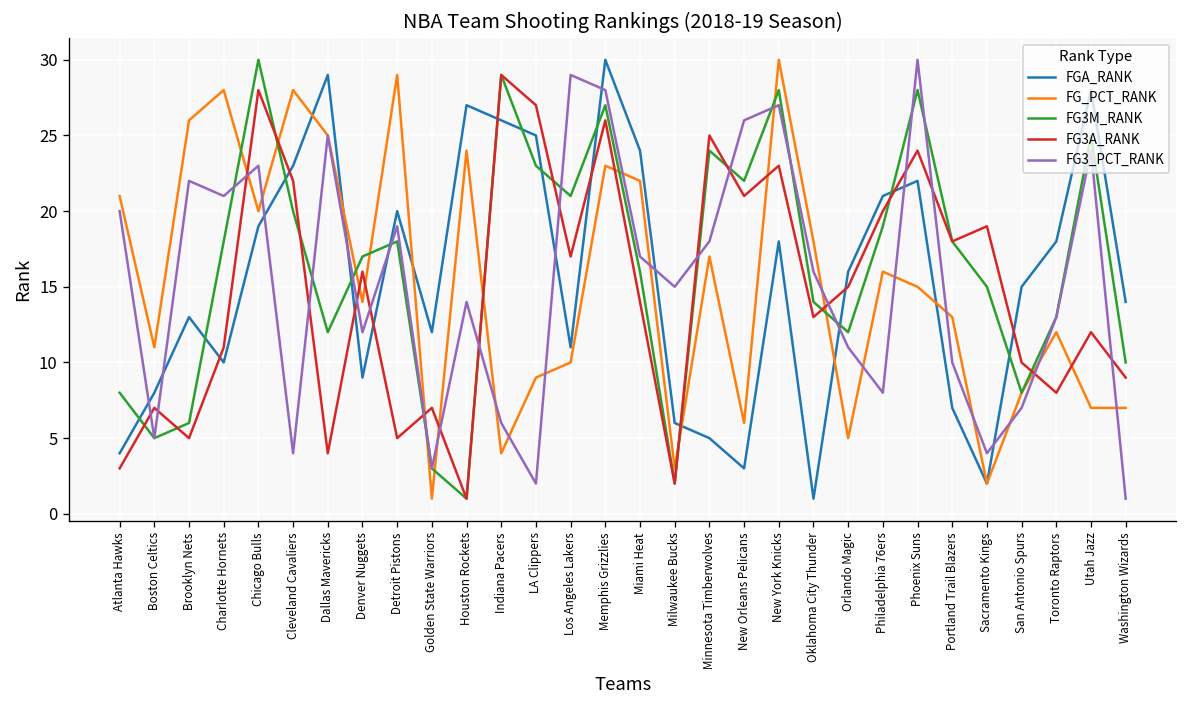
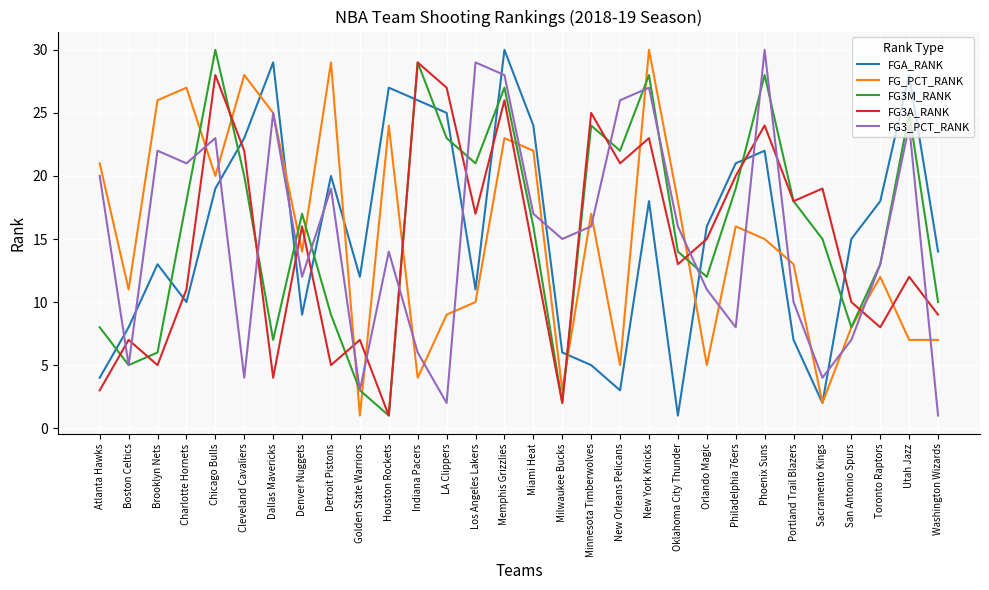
  {
    "FGA_RANK": {
      "Atlanta Hawks": 4,
      "Boston Celtics": 8,
      "Brooklyn Nets": 13,
      "Charlotte Hornets": 10,
      "Chicago Bulls": 19,
      "Cleveland Cavaliers": 23,
      "Dallas Mavericks": 29,
      "Denver Nuggets": 9,
      "Detroit Pistons": 20,
      "Golden State Warriors": 12,
      "Houston Rockets": 27,
      "Indiana Pacers": 26,
      "LA Clippers": 25,
      "Los Angeles Lakers": 11,
      "Memphis Grizzlies": 30,
      "Miami Heat": 24,
      "Milwaukee Bucks": 6,
      "Minnesota Timberwolves": 5,
      "New Orleans Pelicans": 3,
      "New York Knicks": 18,
      "Oklahoma City Thunder": 1,
      "Orlando Magic": 16,
      "Philadelphia 76ers": 21,
      "Phoenix Suns": 22,
      "Portland Trail Blazers": 7,
      "San Antonio Spurs": 15,
      "Toronto Raptors": 18,
      "Washington Wizards": 14
    },
    "FG_PCT_RANK": {
      "Atlanta Hawks": 21,
      "Boston Celtics": 11,
      "Brooklyn Nets": 26,
-     "Charlotte Hornets": 28,
+     "Charlotte Hornets": 27,
      "Chicago Bulls": 20,
      "Cleveland Cavaliers": 28,
      "Denver Nuggets": 14,
      "Detroit Pistons": 29,
      "Golden State Warriors": 1,
      "Houston Rockets": 24,
      "Indiana Pacers": 4,
      "LA Clippers": 9,
      "Los Angeles Lakers": 10,
      "Memphis Grizzlies": 23,
      "Miami Heat": 22,
      "Milwaukee Bucks": 3,
      "Minnesota Timberwolves": 17,
-     "New Orleans Pelicans": 6,
+     "New Orleans Pelicans": 5,
      "New York Knicks": 30,
      "Oklahoma City Thunder": 18,
      "Orlando Magic": 5,
      "Philadelphia 76ers": 16,
      "Phoenix Suns": 15,
      "Portland Trail Blazers": 13,
      "Toronto Raptors": 12,
      "Utah Jazz": 7,
      "Washington Wizards": 7
    },
    "FG3M_RANK": {
      "Atlanta Hawks": 8,
      "Brooklyn Nets": 6,
      "Charlotte Hornets": 18,
      "Chicago Bulls": 30,
      "Cleveland Cavaliers": 20,
-     "Dallas Mavericks": 12,
+     "Dallas Mavericks": 7,
      "Denver Nuggets": 17,
-     "Detroit Pistons": 18,
+     "Detroit Pistons": 9,
      "LA Clippers": 23,
      "Los Angeles Lakers": 21,
      "Memphis Grizzlies": 27,
      "Miami Heat": 16,
      "Minnesota Timberwolves": 24,
      "New Orleans Pelicans": 22,
      "New York Knicks": 28,
      "Oklahoma City Thunder": 14,
      "Orlando Magic": 12,
      "Philadelphia 76ers": 19,
      "Phoenix Suns": 28,
      "Sacramento Kings": 15,
      "Washington Wizards": 10
    },
    "FG3A_RANK": {
      "Atlanta Hawks": 3,
      "Boston Celtics": 7,
      "Brooklyn Nets": 5,
      "Charlotte Hornets": 11,
      "Chicago Bulls": 28,
      "Cleveland Cavaliers": 22,
      "Dallas Mavericks": 4,
      "Denver Nuggets": 16,
      "Detroit Pistons": 5,
      "Golden State Warriors": 7,
      "LA Clippers": 27,
      "Los Angeles Lakers": 17,
      "Memphis Grizzlies": 26,
      "Miami Heat": 14,
      "Minnesota Timberwolves": 25,
      "New Orleans Pelicans": 21,
      "New York Knicks": 23,
      "Oklahoma City Thunder": 13,
      "Orlando Magic": 15,
      "Philadelphia 76ers": 20,
      "Phoenix Suns": 24,
      "Sacramento Kings": 19,
      "San Antonio Spurs": 10,
      "Toronto Raptors": 8,
      "Utah Jazz": 12,
      "Washington Wizards": 9
    },
    "FG3_PCT_RANK": {
      "Atlanta Hawks": 20,
      "Brooklyn Nets": 22,
      "Charlotte Hornets": 21,
      "Chicago Bulls": 23,
      "Cleveland Cavaliers": 4,
      "Denver Nuggets": 12,
      "Detroit Pistons": 19,
      "Houston Rockets": 14,
      "Indiana Pacers": 6,
      "LA Clippers": 2,
      "Los Angeles Lakers": 29,
      "Memphis Grizzlies": 28,
      "Miami Heat": 17,
      "Milwaukee Bucks": 15,
-     "Minnesota Timberwolves": 18,
+     "Minnesota Timberwolves": 16,
      "New Orleans Pelicans": 26,
      "New York Knicks": 27,
      "Oklahoma City Thunder": 16,
      "Orlando Magic": 11,
      "Philadelphia 76ers": 8,
      "Phoenix Suns": 30,
      "Portland Trail Blazers": 10,
      "Sacramento Kings": 4,
      "San Antonio Spurs": 7,
      "Washington Wizards": 1
    }
  }
